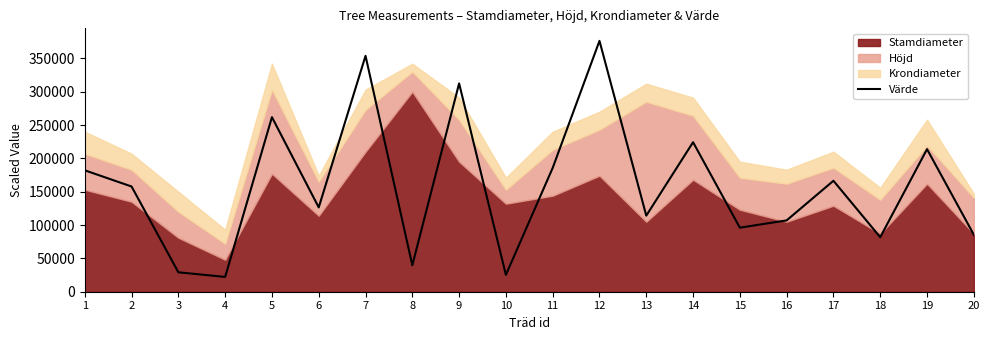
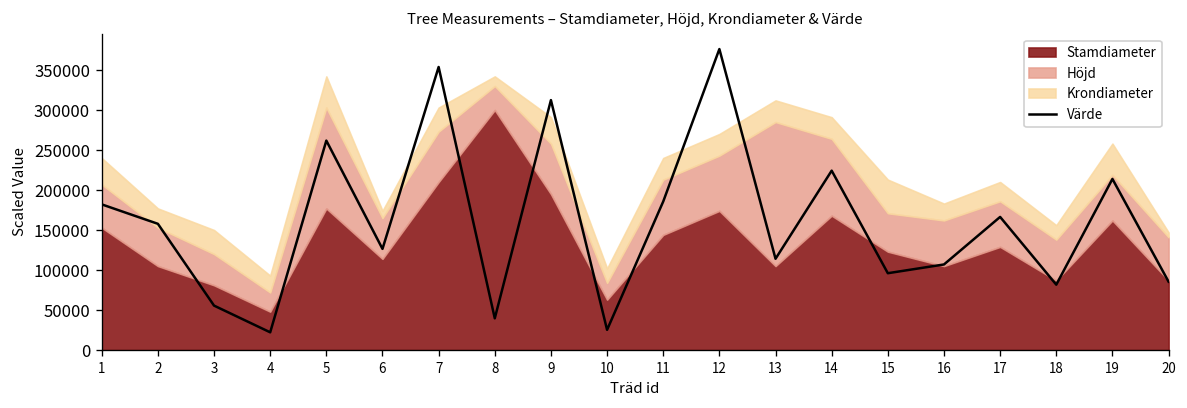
  {
    "Värde": {
      "1": 180000,
      "2": 160000,
-     "3": 30000,
+     "3": 60000,
      "4": 20000,
      "5": 260000,
      "6": 130000,
      "7": 350000,
      "8": 40000,
      "9": 310000,
      "10": 30000,
      "11": 190000,
      "12": 380000,
      "13": 110000,
      "14": 220000,
      "15": 100000,
      "17": 170000,
      "18": 80000,
      "19": 210000
    },
    "Stamdiameter": {
      "1": 150000,
-     "2": 140000,
+     "2": 110000,
      "3": 80000,
      "4": 50000,
      "5": 180000,
      "6": 110000,
      "7": 210000,
      "8": 300000,
      "9": 200000,
-     "10": 130000,
+     "10": 60000,
      "11": 140000,
      "12": 170000,
      "13": 110000,
      "14": 170000,
      "15": 120000,
      "17": 130000,
      "18": 90000,
      "19": 160000
    },
    "Höjd": {
      "1": 50000,
      "2": 50000,
      "3": 40000,
      "4": 20000,
      "5": 130000,
      "6": 50000,
      "7": 60000,
      "8": 30000,
      "9": 60000,
      "10": 20000,
      "11": 70000,
      "12": 70000,
      "13": 180000,
      "14": 100000,
      "15": 50000,
      "16": 60000,
      "17": 60000,
      "18": 50000,
      "19": 60000,
      "20": 50000
    },
    "Krondiameter": {
      "1": 30000,
      "2": 20000,
      "3": 30000,
      "4": 20000,
      "5": 40000,
      "6": 10000,
      "7": 30000,
      "8": 10000,
      "9": 30000,
      "10": 20000,
      "11": 30000,
      "12": 30000,
      "13": 30000,
      "14": 30000,
-     "15": 20000,
+     "15": 40000,
      "16": 20000,
      "17": 20000,
      "18": 20000,
      "19": 40000,
      "20": 10000
    }
  }
